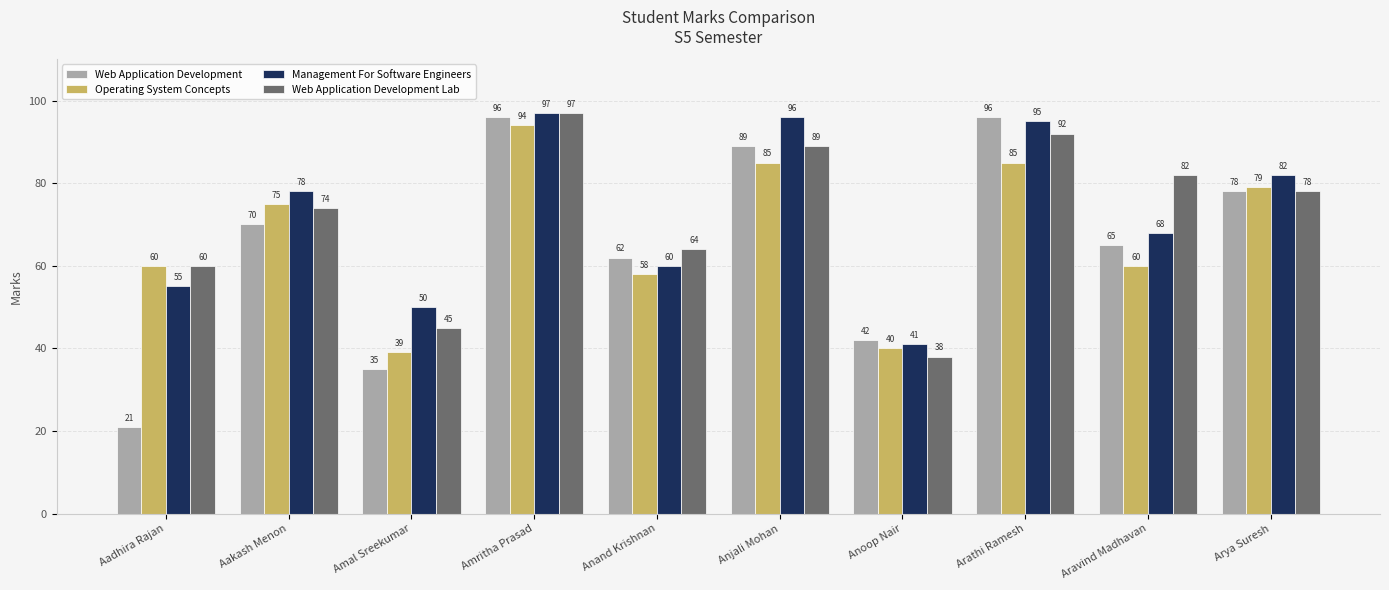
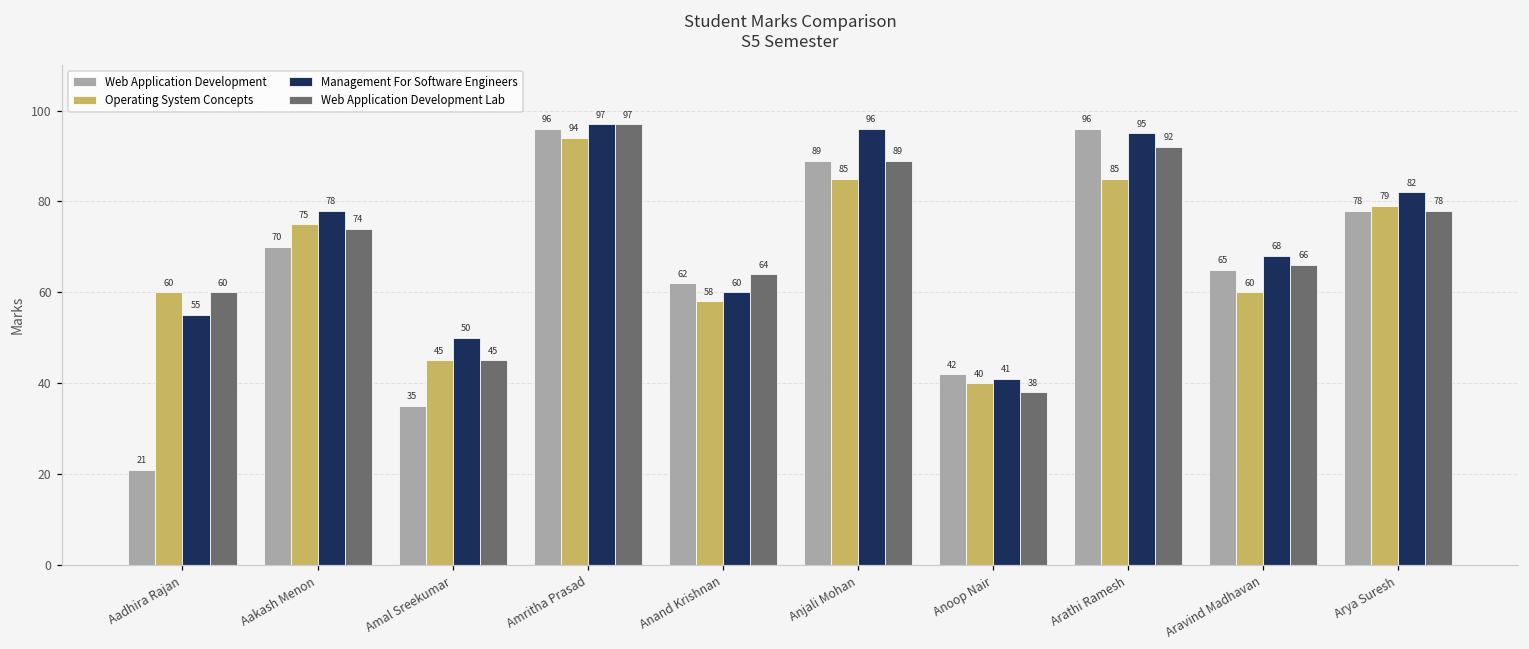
  {
    "Web Application Development": {
      "Aadhira Rajan": 21,
      "Aakash Menon": 70,
      "Amal Sreekumar": 35,
      "Amritha Prasad": 96,
      "Anand Krishnan": 62,
      "Anjali Mohan": 89,
      "Anoop Nair": 42,
      "Arathi Ramesh": 96,
      "Aravind Madhavan": 65,
      "Arya Suresh": 78
    },
    "Operating System Concepts": {
      "Aadhira Rajan": 60,
      "Aakash Menon": 75,
-     "Amal Sreekumar": 39,
+     "Amal Sreekumar": 45,
      "Amritha Prasad": 94,
      "Anand Krishnan": 58,
      "Anjali Mohan": 85,
      "Anoop Nair": 40,
      "Arathi Ramesh": 85,
      "Aravind Madhavan": 60,
      "Arya Suresh": 79
    },
    "Management For Software Engineers": {
      "Aadhira Rajan": 55,
      "Aakash Menon": 78,
      "Amal Sreekumar": 50,
      "Amritha Prasad": 97,
      "Anand Krishnan": 60,
      "Anjali Mohan": 96,
      "Anoop Nair": 41,
      "Arathi Ramesh": 95,
      "Aravind Madhavan": 68,
      "Arya Suresh": 82
    },
    "Web Application Development Lab": {
      "Aadhira Rajan": 60,
      "Aakash Menon": 74,
      "Amal Sreekumar": 45,
      "Amritha Prasad": 97,
      "Anand Krishnan": 64,
      "Anjali Mohan": 89,
      "Anoop Nair": 38,
      "Arathi Ramesh": 92,
-     "Aravind Madhavan": 82,
+     "Aravind Madhavan": 66,
      "Arya Suresh": 78
    }
  }
